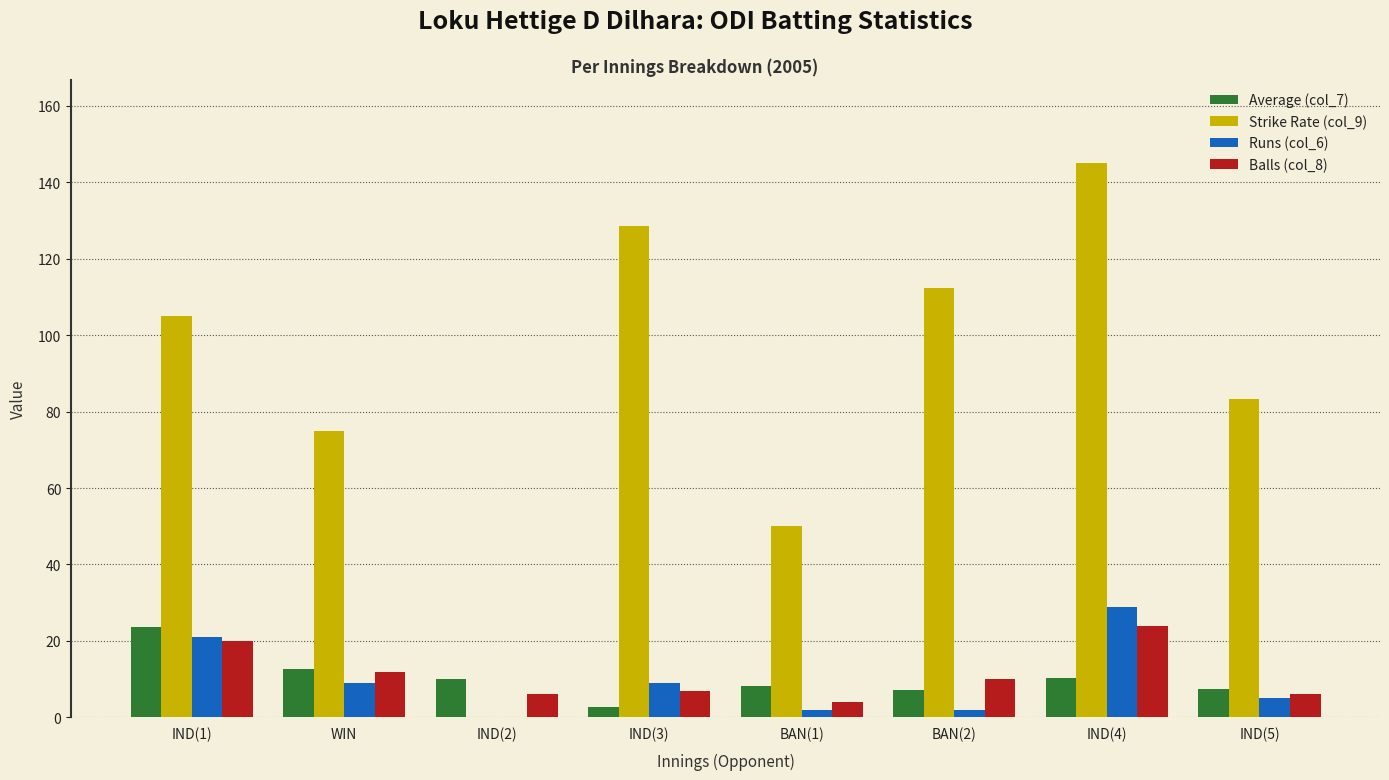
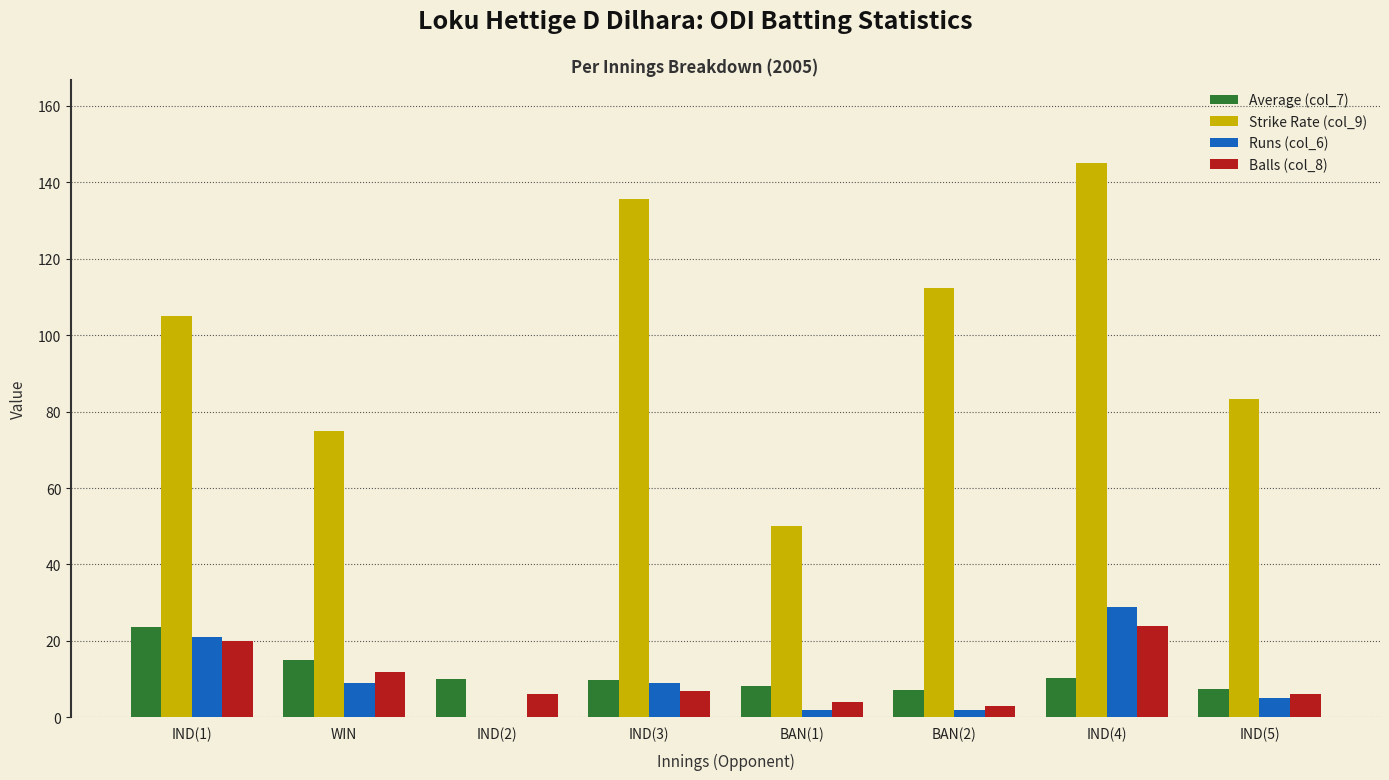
  {
    "Average (col_7)": {
      "IND(1)": 24,
-     "WIN": 13,
+     "WIN": 15,
      "IND(2)": 10,
-     "IND(3)": 3,
+     "IND(3)": 10,
      "BAN(1)": 8,
      "BAN(2)": 7,
      "IND(4)": 10,
      "IND(5)": 7
    },
    "Strike Rate (col_9)": {
      "IND(1)": 105,
      "WIN": 75,
      "IND(2)": 0,
-     "IND(3)": 129,
+     "IND(3)": 136,
      "BAN(1)": 50,
      "BAN(2)": 112,
      "IND(4)": 145,
      "IND(5)": 83
    },
    "Runs (col_6)": {
      "IND(1)": 21,
      "WIN": 9,
      "IND(2)": 0,
      "IND(3)": 9,
      "BAN(1)": 2,
      "BAN(2)": 2,
      "IND(4)": 29,
      "IND(5)": 5
    },
    "Balls (col_8)": {
      "IND(1)": 20,
      "WIN": 12,
      "IND(2)": 6,
      "IND(3)": 7,
      "BAN(1)": 4,
-     "BAN(2)": 10,
+     "BAN(2)": 3,
      "IND(4)": 24,
      "IND(5)": 6
    }
  }
